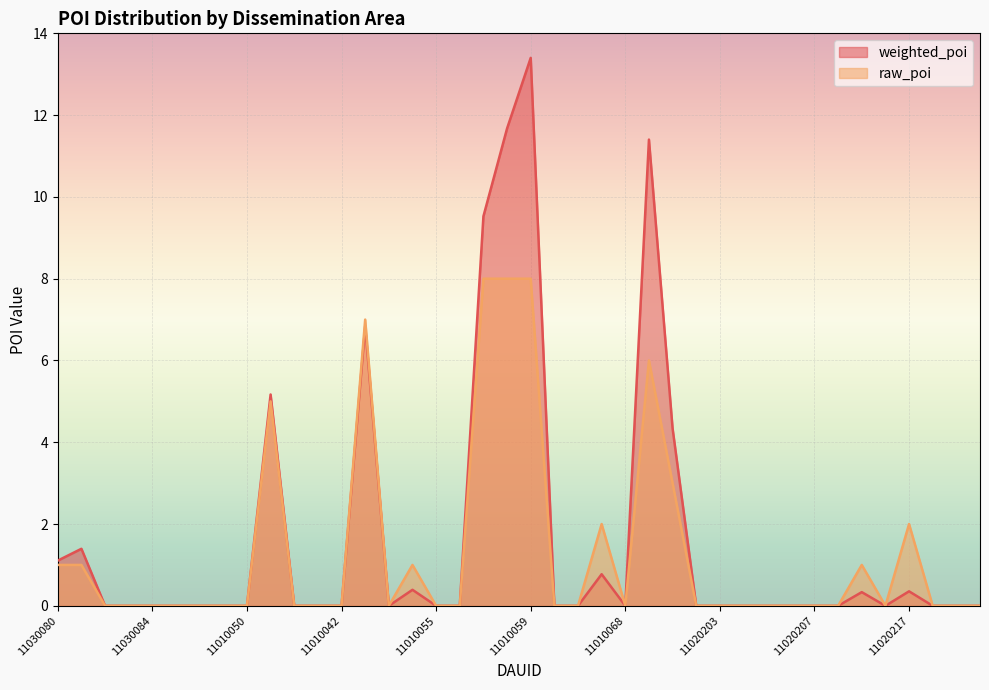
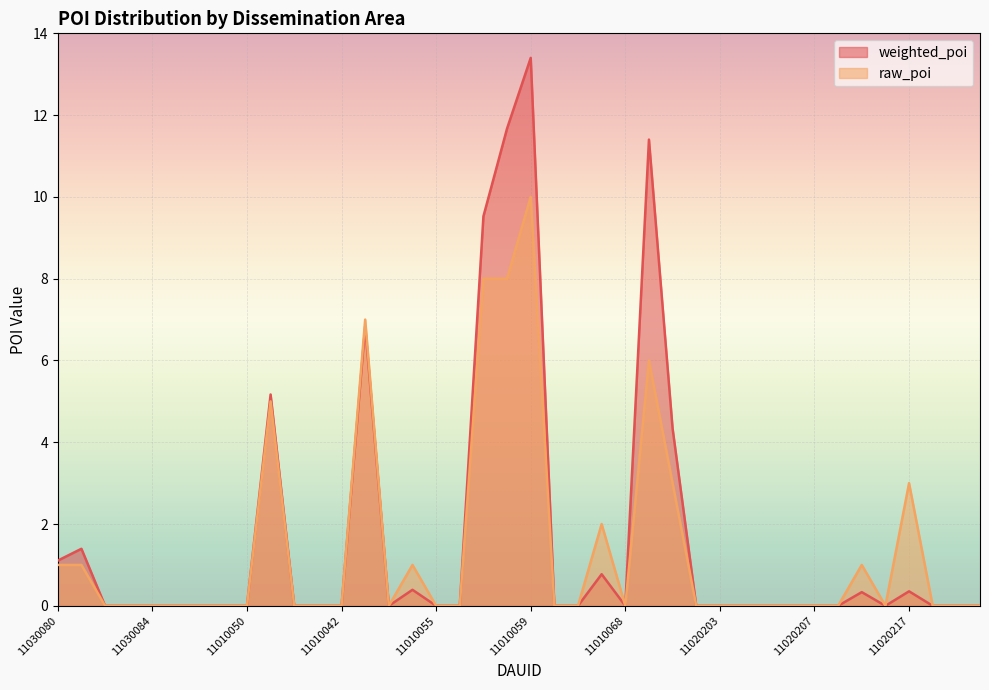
  {
    "weighted_poi": {
      "11030080": 1.1,
      "11010059": 13.4,
      "11020217": 0.4
    },
    "raw_poi": {
      "11030080": 1,
-     "11010059": 8,
-     "11020217": 2
+     "11010059": 10,
+     "11020217": 3
    }
  }
